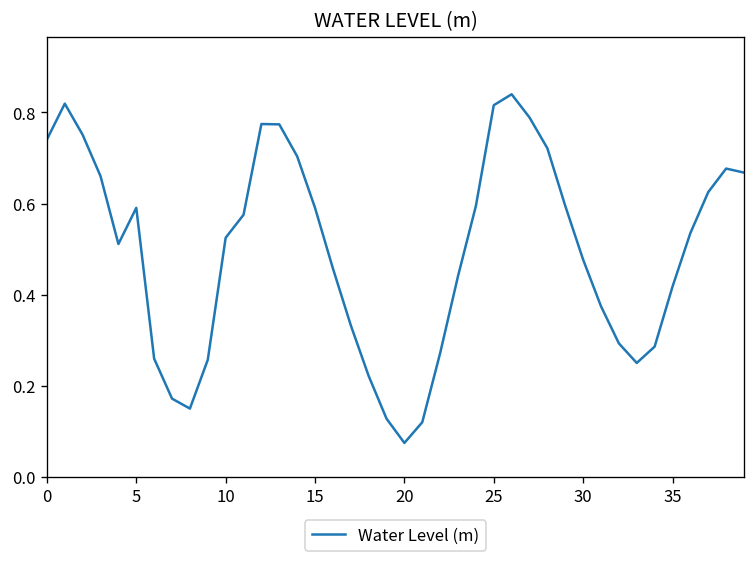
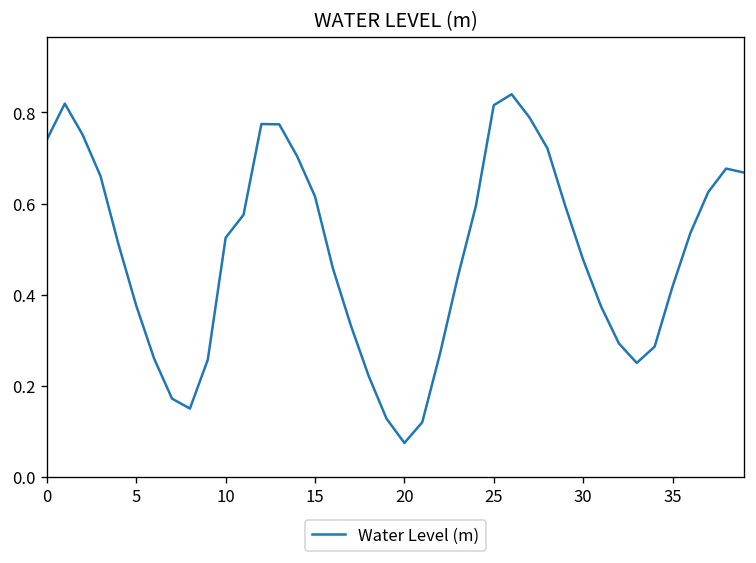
  {
    "0": 0.74,
-   "5": 0.59,
+   "5": 0.38,
    "10": 0.52,
-   "15": 0.59,
+   "15": 0.62,
    "20": 0.07,
    "25": 0.82,
    "30": 0.48,
    "35": 0.42
  }
